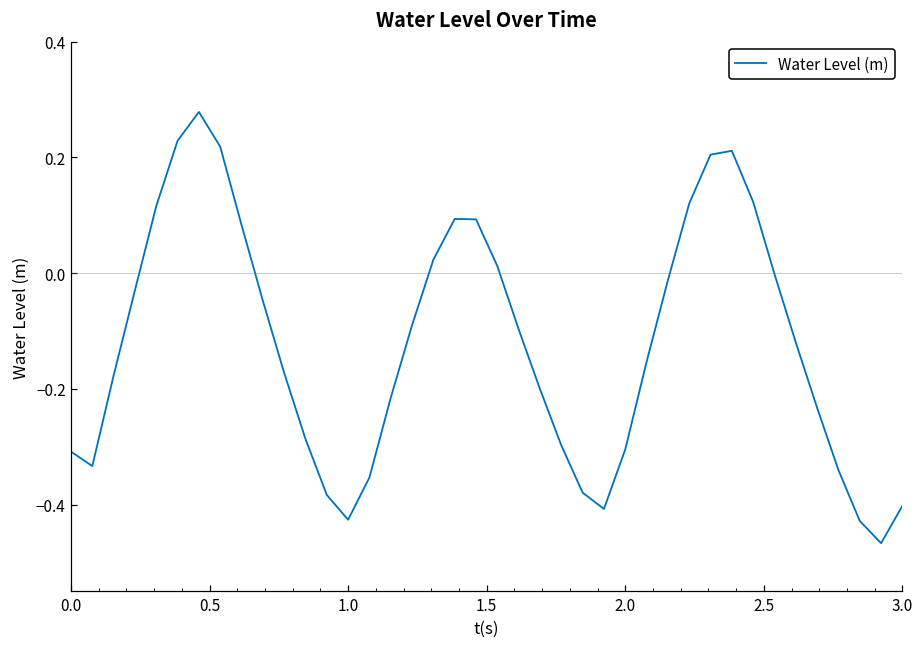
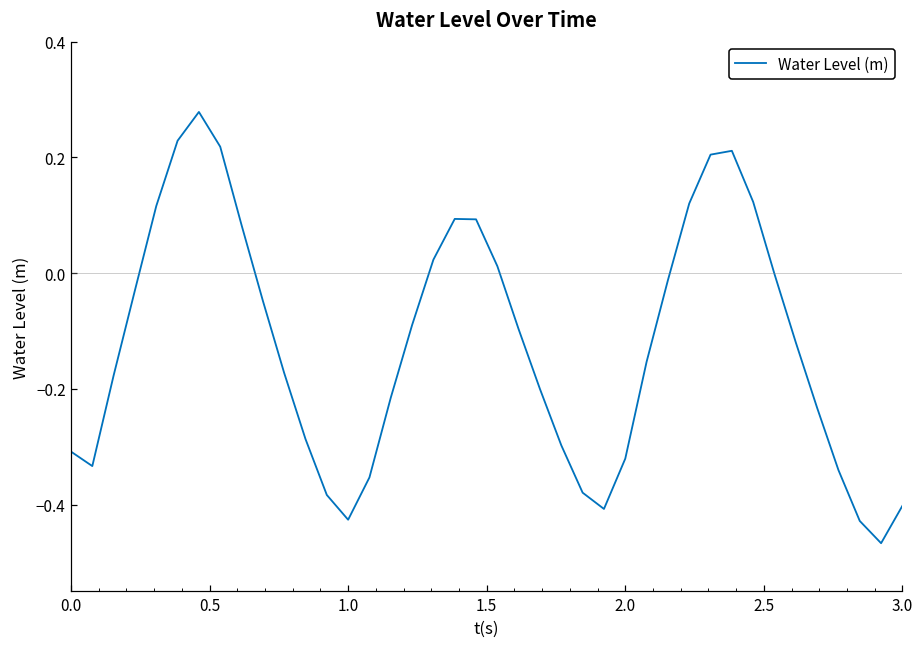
  {
    "0.0": -0.31,
    "1.0": -0.43,
-   "2.0": -0.30,
+   "2.0": -0.32,
    "3.0": -0.40
  }
